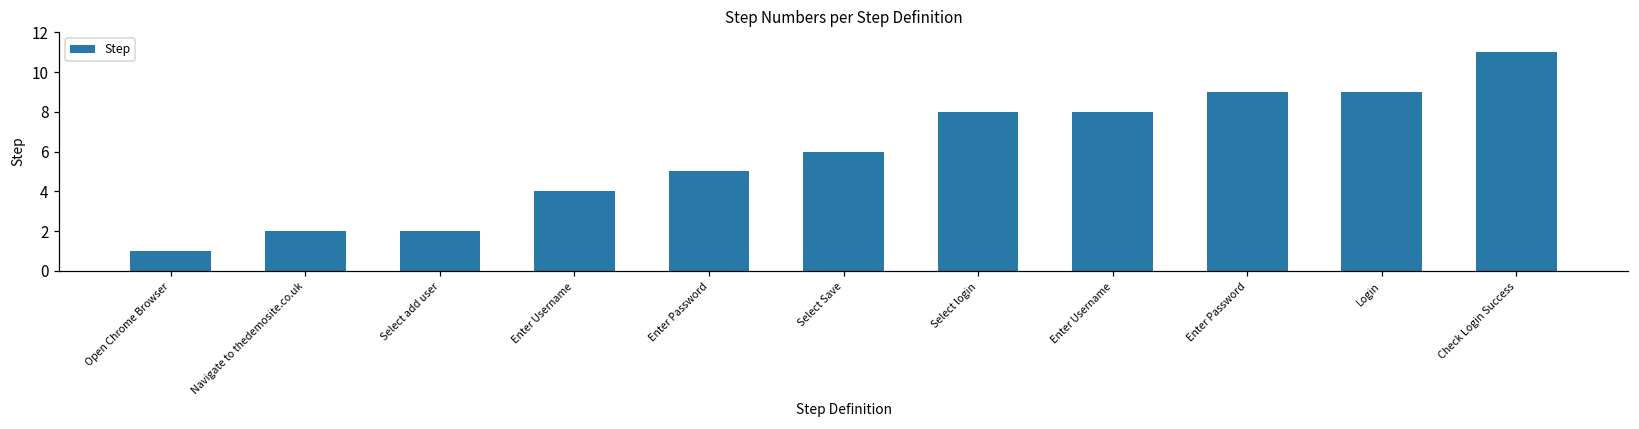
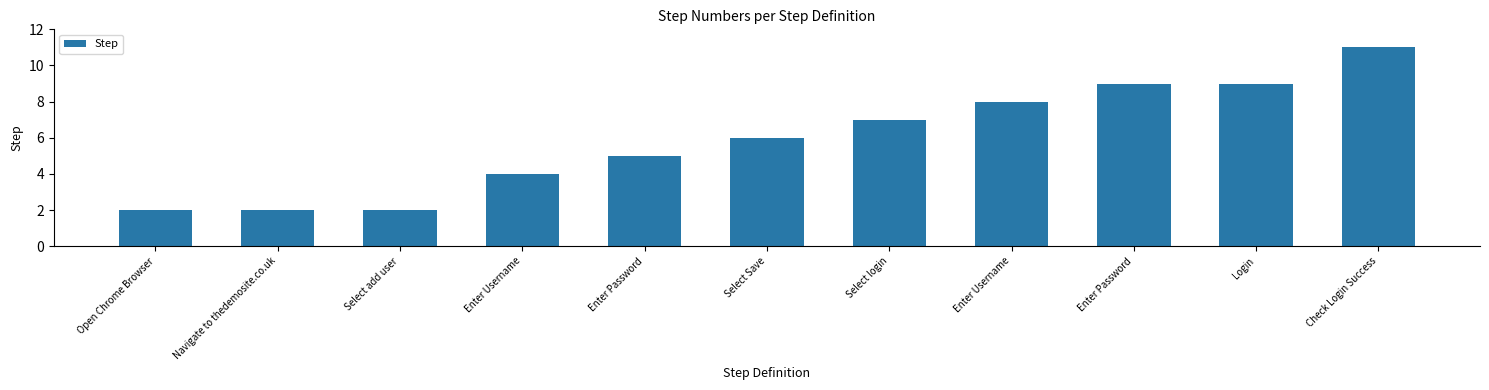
  {
-   "Open Chrome Browser": 1,
+   "Open Chrome Browser": 2,
    "Navigate to thedemosite.co.uk": 2,
    "Select add user": 2,
    "Select Save": 6,
-   "Select login": 8,
+   "Select login": 7,
    "Login": 9,
    "Check Login Success": 11
  }
